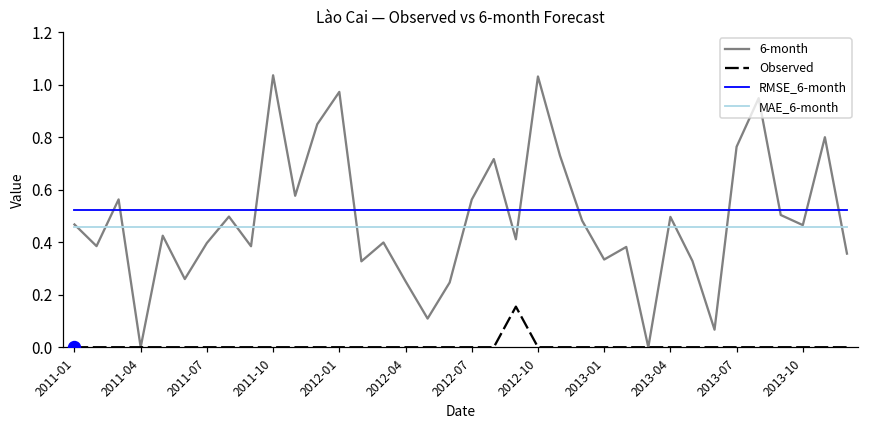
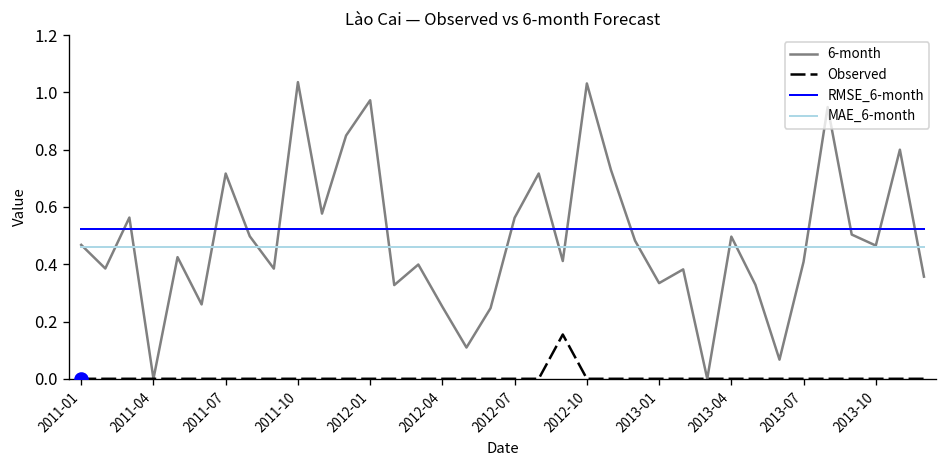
  {
    "6-month": {
-     "2011-07": 0.40,
+     "2011-07": 0.72,
      "2011-10": 1.04,
      "2012-01": 0.97,
      "2012-04": 0.25,
      "2012-07": 0.56,
      "2012-10": 1.03,
      "2013-01": 0.33,
      "2013-04": 0.50,
-     "2013-07": 0.76
+     "2013-07": 0.41
    },
    "Observed": {
      "2011-07": 0.00,
      "2011-10": 0.00,
      "2012-01": 0.00,
      "2012-04": 0.00,
      "2012-07": 0.00,
      "2012-10": 0.00,
      "2013-01": 0.00,
      "2013-04": 0.00,
      "2013-07": 0.00,
      "2013-10": 0.00
    },
    "MAE_6-month": {
      "2011-04": 0.46,
      "2011-07": 0.46,
      "2011-10": 0.46,
      "2012-01": 0.46,
      "2012-04": 0.46,
      "2012-07": 0.46,
      "2012-10": 0.46,
      "2013-01": 0.46,
      "2013-04": 0.46,
      "2013-07": 0.46
    }
  }
